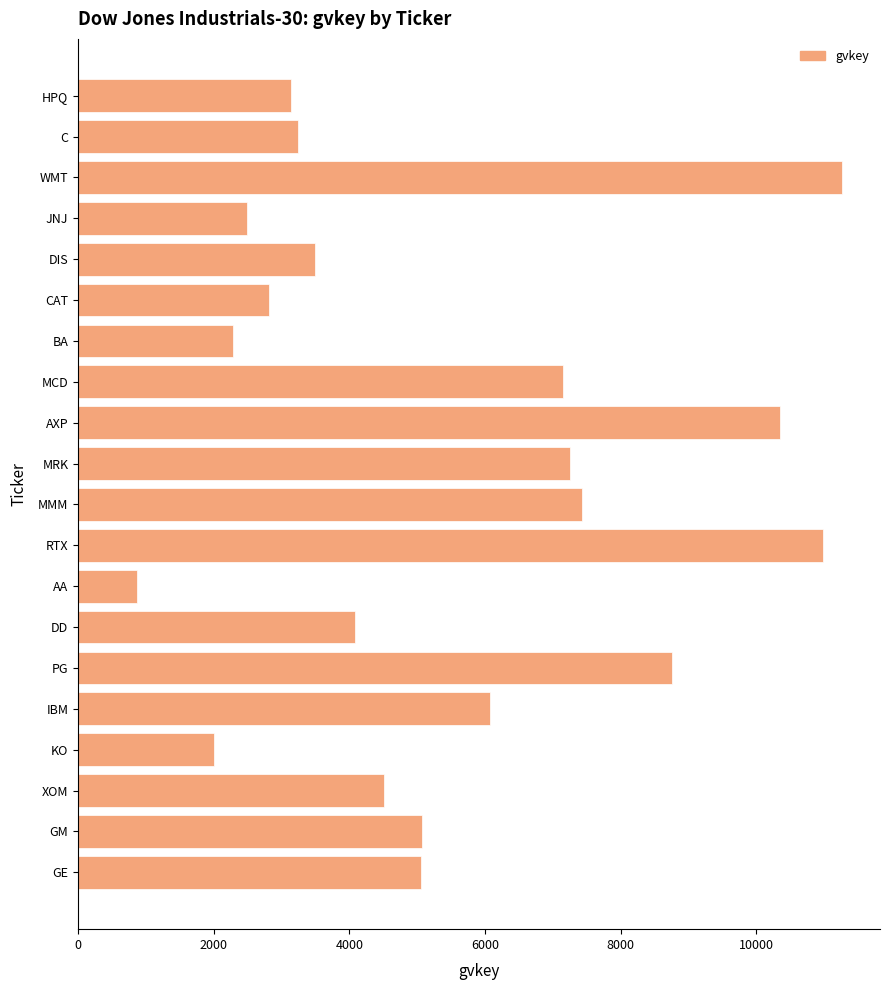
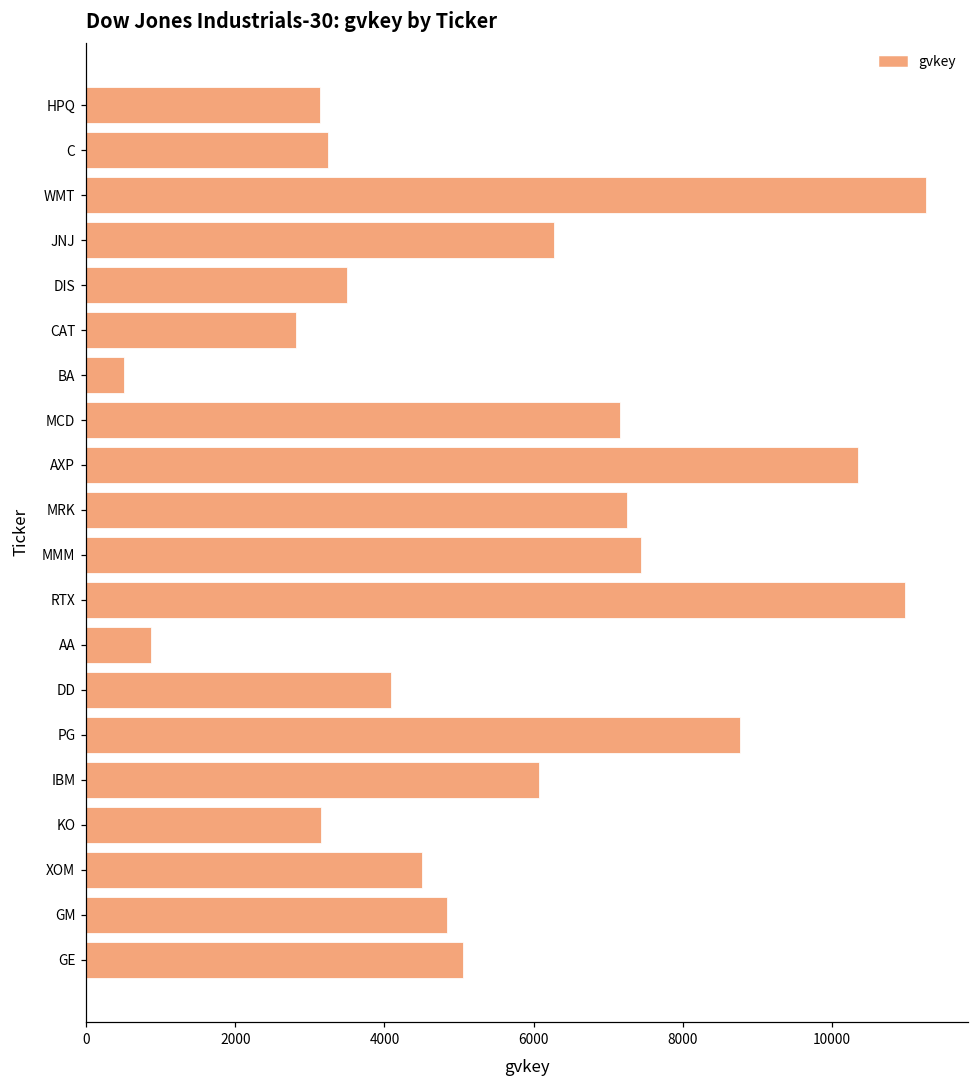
  {
    "HPQ": 3100,
    "C": 3200,
    "WMT": 11300,
-   "JNJ": 2500,
+   "JNJ": 6300,
    "DIS": 3500,
    "CAT": 2800,
-   "BA": 2300,
+   "BA": 500,
    "MCD": 7200,
    "AXP": 10400,
    "MRK": 7300,
    "MMM": 7400,
    "RTX": 11000,
    "AA": 900,
    "DD": 4100,
    "PG": 8800,
    "IBM": 6100,
-   "KO": 2000,
+   "KO": 3100,
    "XOM": 4500,
-   "GM": 5100,
+   "GM": 4800,
    "GE": 5000
  }
